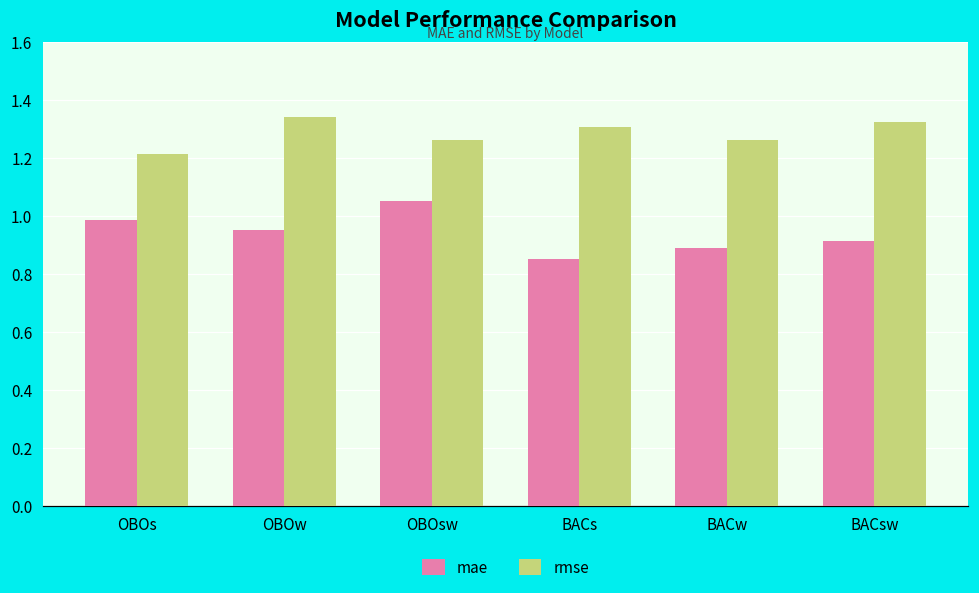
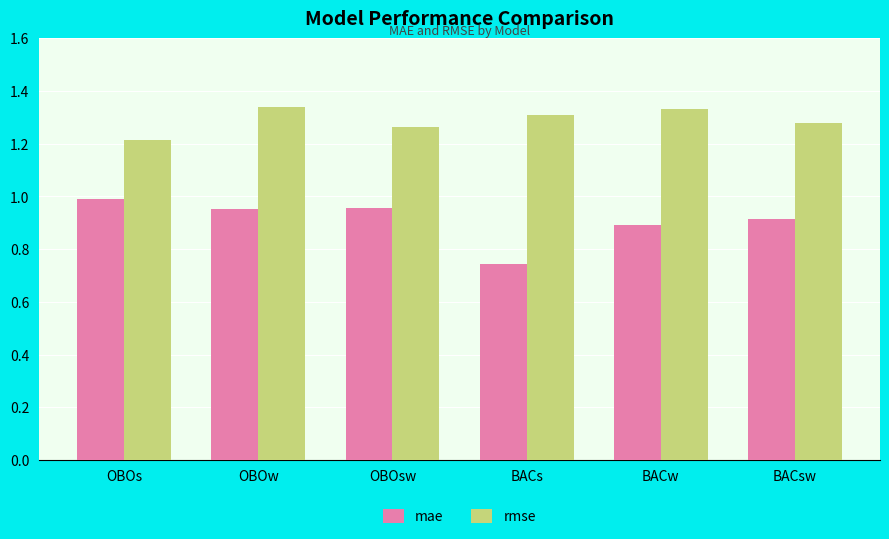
  {
    "mae": {
      "OBOs": 0.99,
      "OBOw": 0.95,
-     "OBOsw": 1.05,
-     "BACs": 0.85,
+     "OBOsw": 0.96,
+     "BACs": 0.74,
      "BACw": 0.89,
      "BACsw": 0.91
    },
    "rmse": {
      "OBOs": 1.21,
      "OBOw": 1.34,
      "OBOsw": 1.26,
      "BACs": 1.31,
-     "BACw": 1.26,
-     "BACsw": 1.32
+     "BACw": 1.33,
+     "BACsw": 1.28
    }
  }
